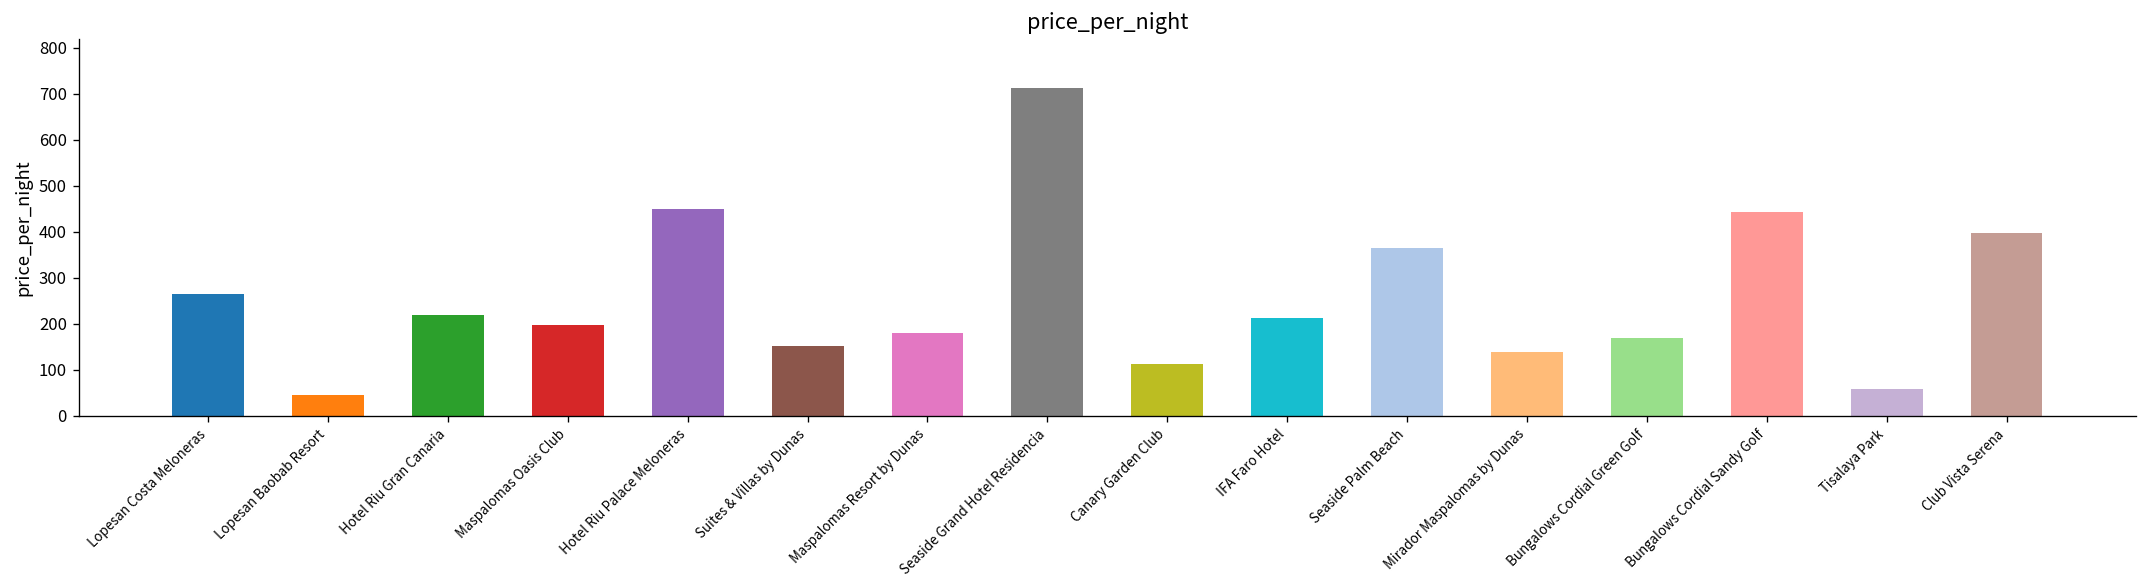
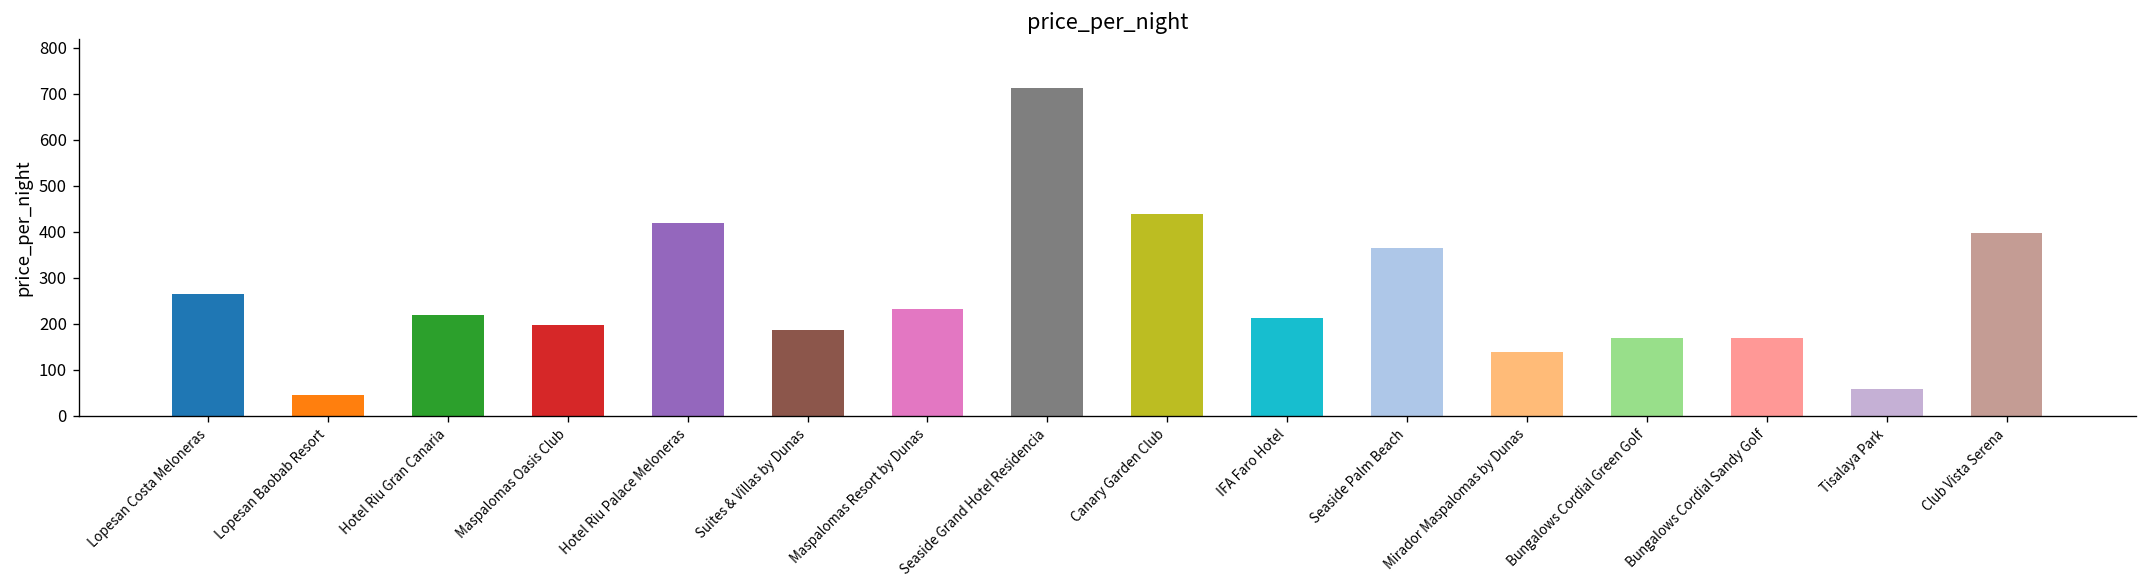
  {
    "Lopesan Costa Meloneras": 270,
    "Lopesan Baobab Resort": 40,
    "Hotel Riu Gran Canaria": 220,
    "Maspalomas Oasis Club": 200,
-   "Hotel Riu Palace Meloneras": 450,
-   "Suites & Villas by Dunas": 150,
-   "Maspalomas Resort by Dunas": 180,
+   "Hotel Riu Palace Meloneras": 420,
+   "Suites & Villas by Dunas": 190,
+   "Maspalomas Resort by Dunas": 230,
    "Seaside Grand Hotel Residencia": 710,
-   "Canary Garden Club": 110,
+   "Canary Garden Club": 440,
    "IFA Faro Hotel": 210,
    "Seaside Palm Beach": 360,
    "Mirador Maspalomas by Dunas": 140,
    "Bungalows Cordial Green Golf": 170,
-   "Bungalows Cordial Sandy Golf": 440,
+   "Bungalows Cordial Sandy Golf": 170,
    "Tisalaya Park": 60,
    "Club Vista Serena": 400
  }
